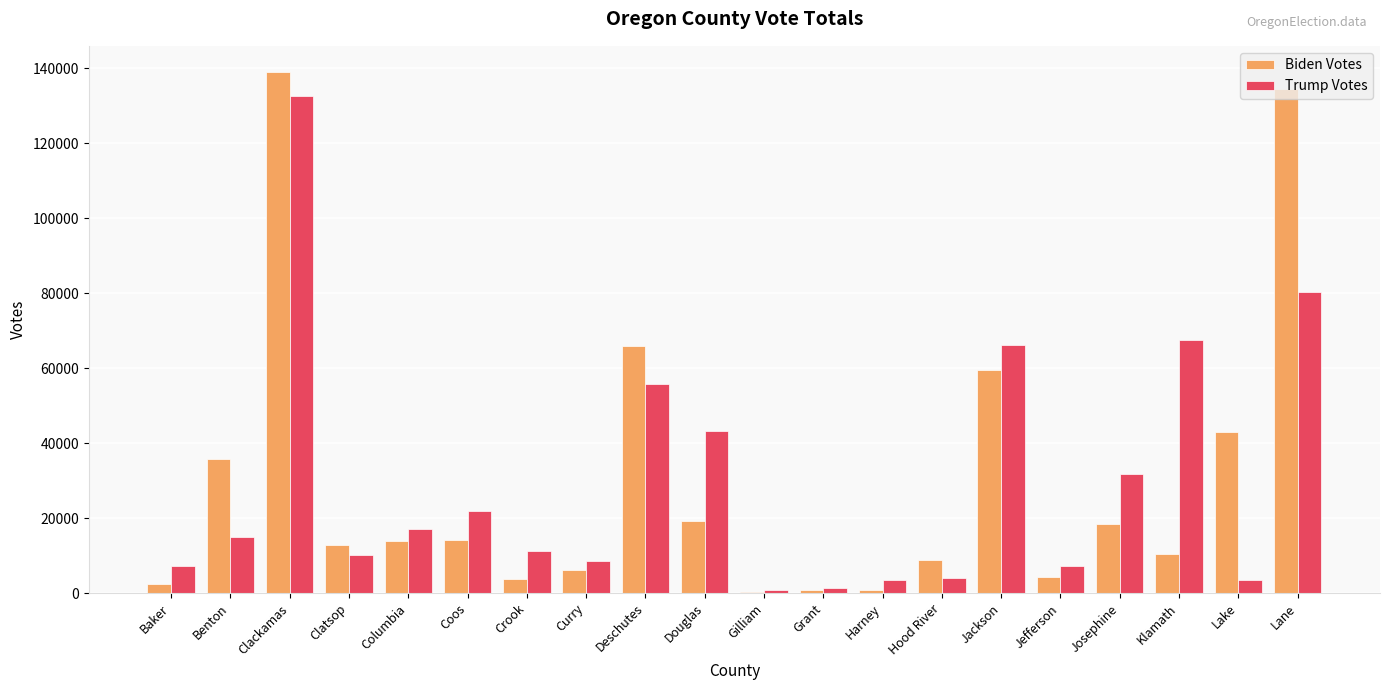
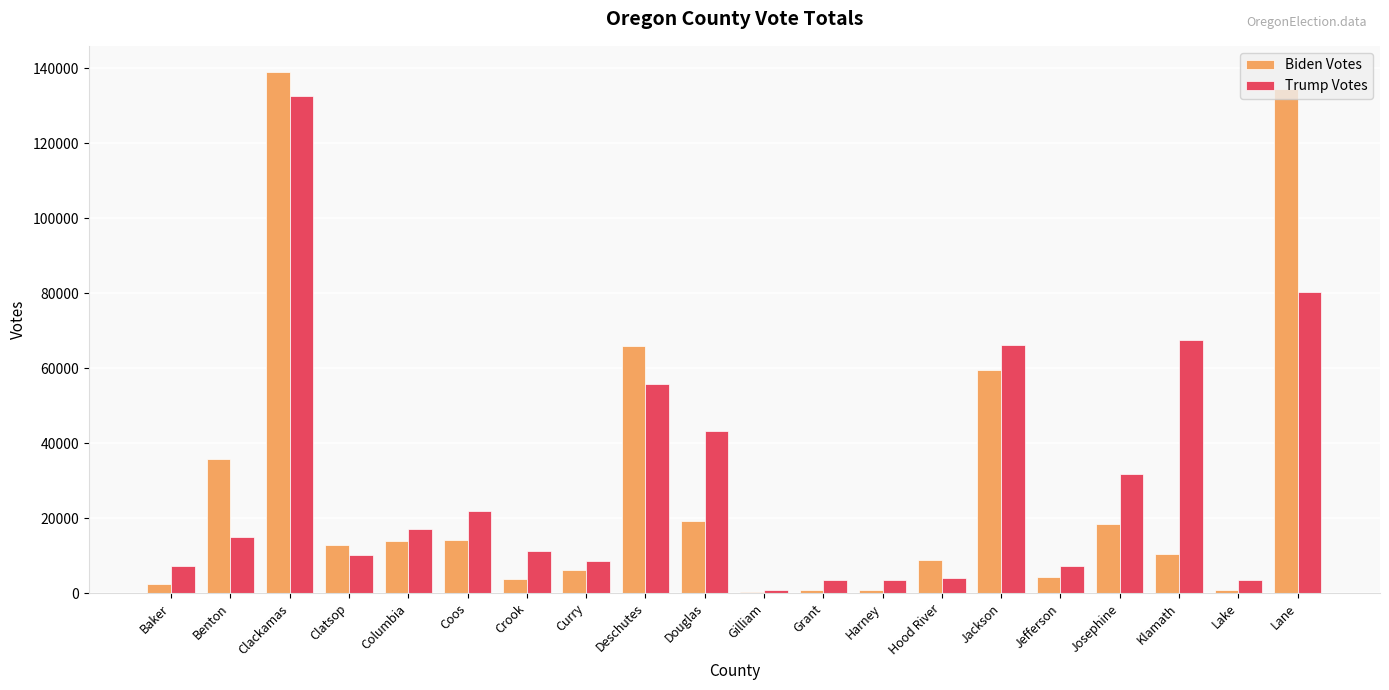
  {
    "Biden Votes": {
      "Baker": 2000,
      "Benton": 36000,
      "Clackamas": 139000,
      "Clatsop": 13000,
      "Columbia": 14000,
      "Coos": 14000,
      "Crook": 4000,
      "Curry": 6000,
      "Deschutes": 66000,
      "Douglas": 19000,
      "Grant": 1000,
      "Harney": 1000,
      "Hood River": 9000,
      "Jackson": 59000,
      "Jefferson": 4000,
      "Josephine": 18000,
      "Klamath": 10000,
-     "Lake": 43000
+     "Lake": 1000
    },
    "Trump Votes": {
      "Baker": 7000,
      "Benton": 15000,
      "Clackamas": 132000,
      "Clatsop": 10000,
      "Columbia": 17000,
      "Coos": 22000,
      "Crook": 11000,
      "Curry": 8000,
      "Deschutes": 56000,
      "Douglas": 43000,
      "Gilliam": 1000,
-     "Grant": 1000,
+     "Grant": 4000,
      "Harney": 3000,
      "Hood River": 4000,
      "Jackson": 66000,
      "Jefferson": 7000,
      "Josephine": 32000,
      "Klamath": 68000,
      "Lake": 3000,
      "Lane": 80000
    }
  }
